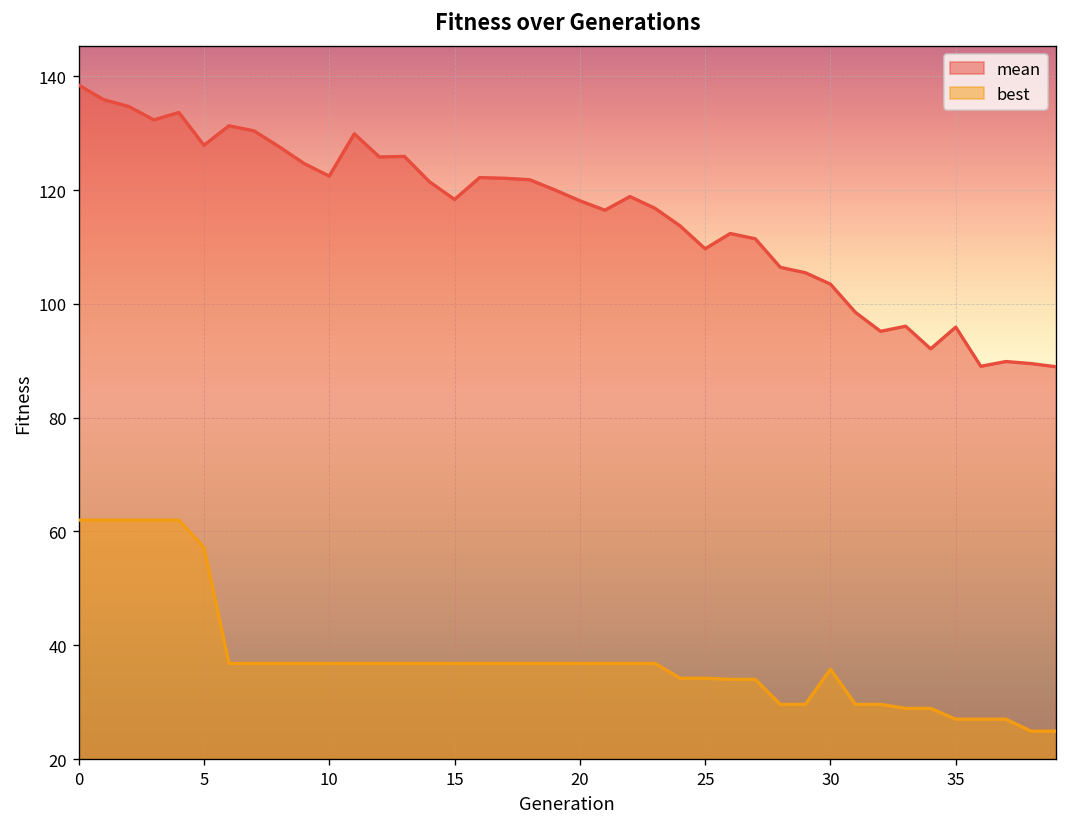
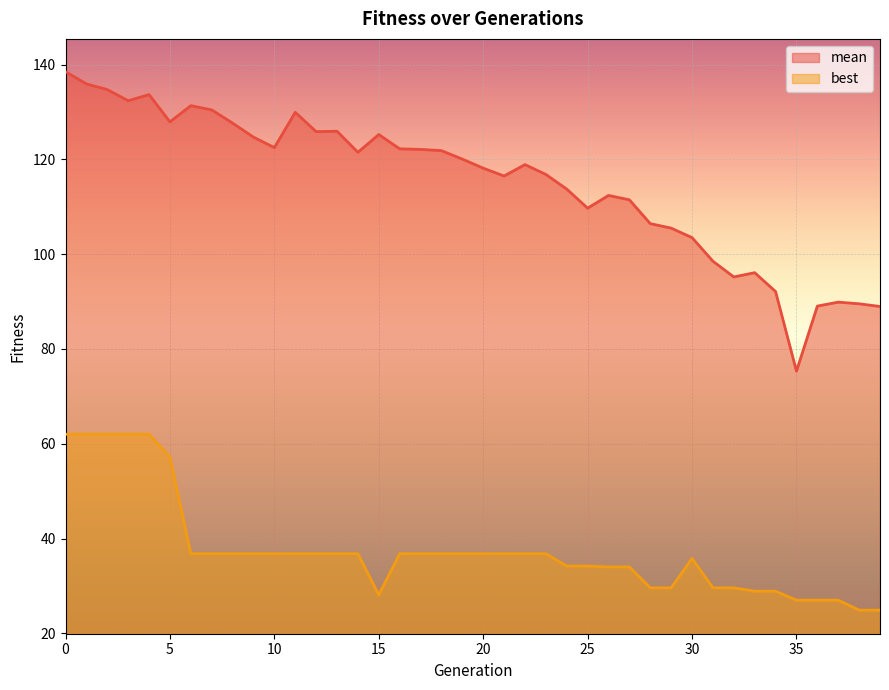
  {
    "mean": {
      "0": 138,
      "5": 128,
      "10": 122,
-     "15": 118,
+     "15": 125,
      "20": 118,
      "25": 110,
      "30": 103,
-     "35": 96
+     "35": 75
    },
    "best": {
      "0": 62,
      "5": 57,
      "10": 37,
-     "15": 37,
+     "15": 28,
      "20": 37,
      "25": 34,
      "30": 36,
      "35": 27
    }
  }
